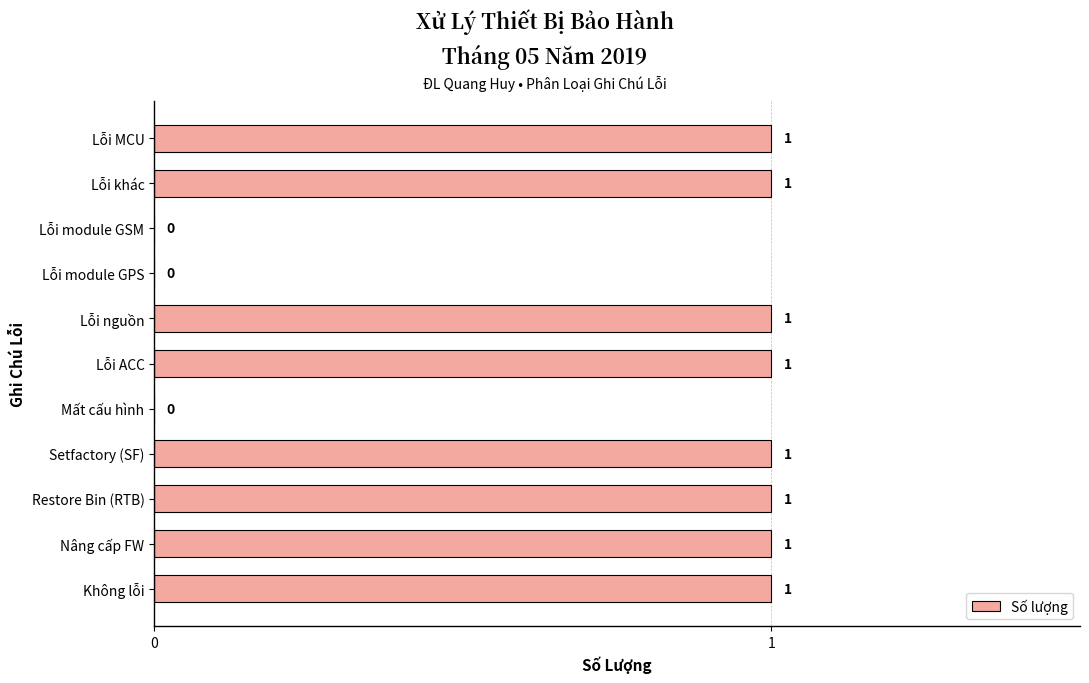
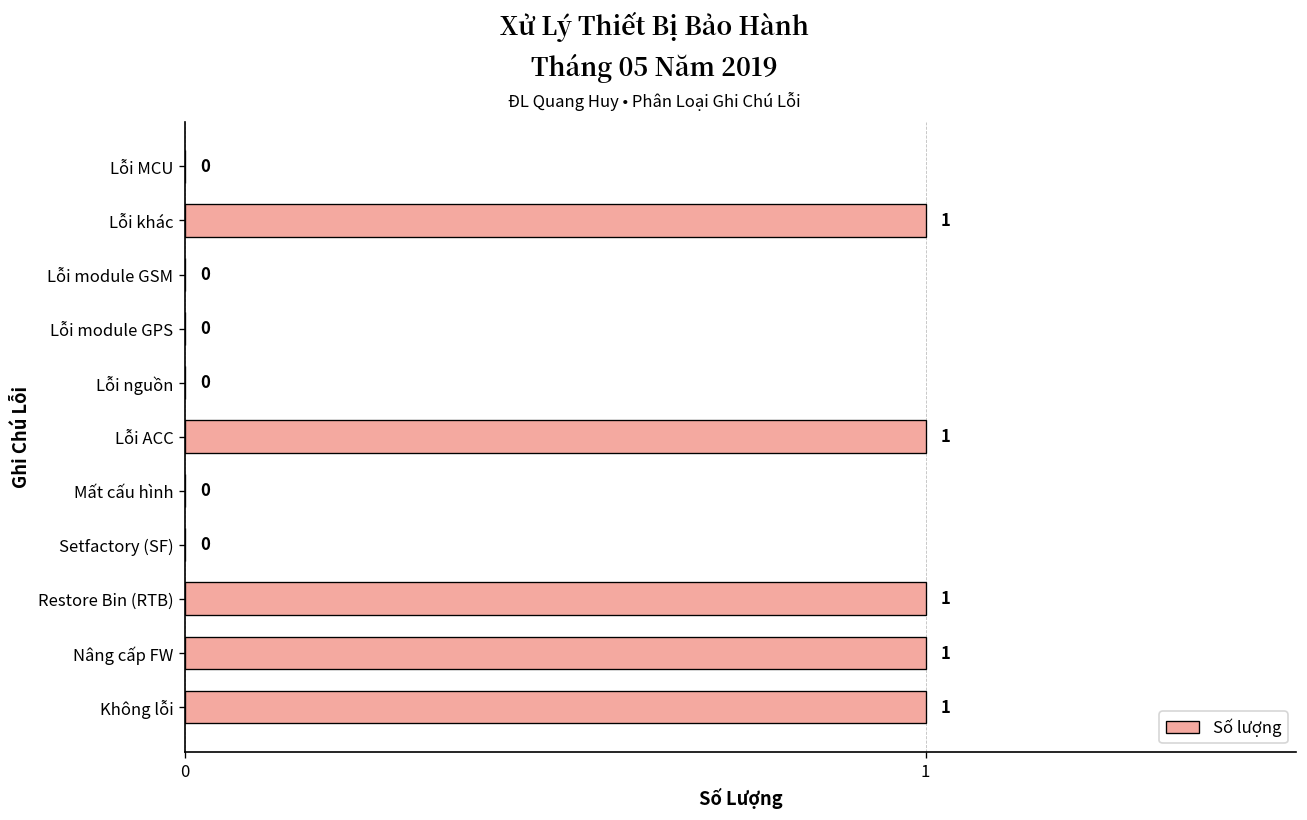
  {
-   "Lỗi MCU": 1,
+   "Lỗi MCU": 0,
    "Lỗi khác": 1,
    "Lỗi module GSM": 0,
    "Lỗi module GPS": 0,
-   "Lỗi nguồn": 1,
+   "Lỗi nguồn": 0,
    "Lỗi ACC": 1,
    "Mất cấu hình": 0,
-   "Setfactory (SF)": 1,
+   "Setfactory (SF)": 0,
    "Restore Bin (RTB)": 1,
    "Nâng cấp FW": 1,
    "Không lỗi": 1
  }
